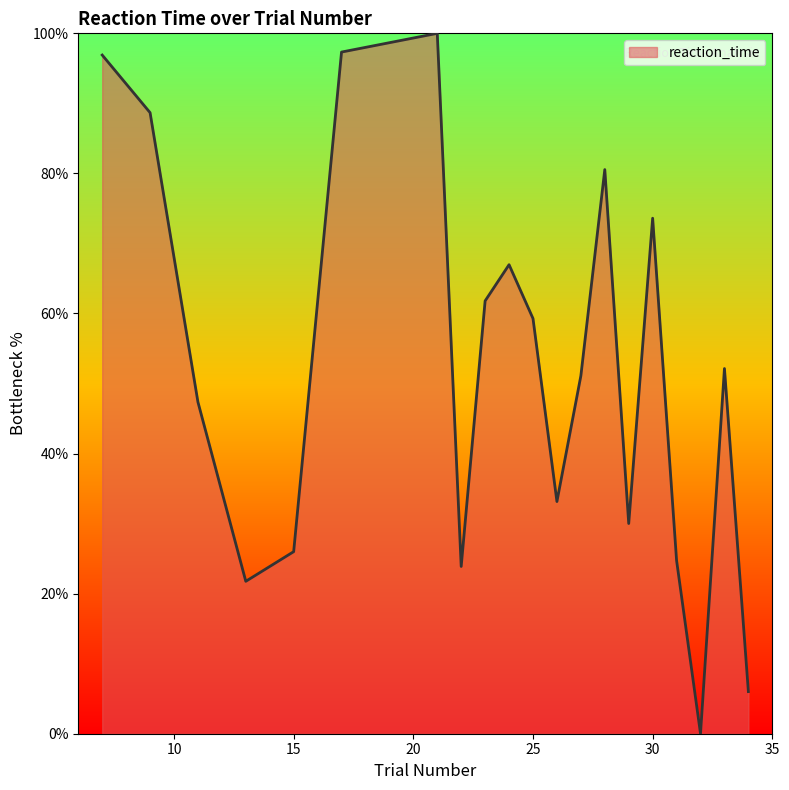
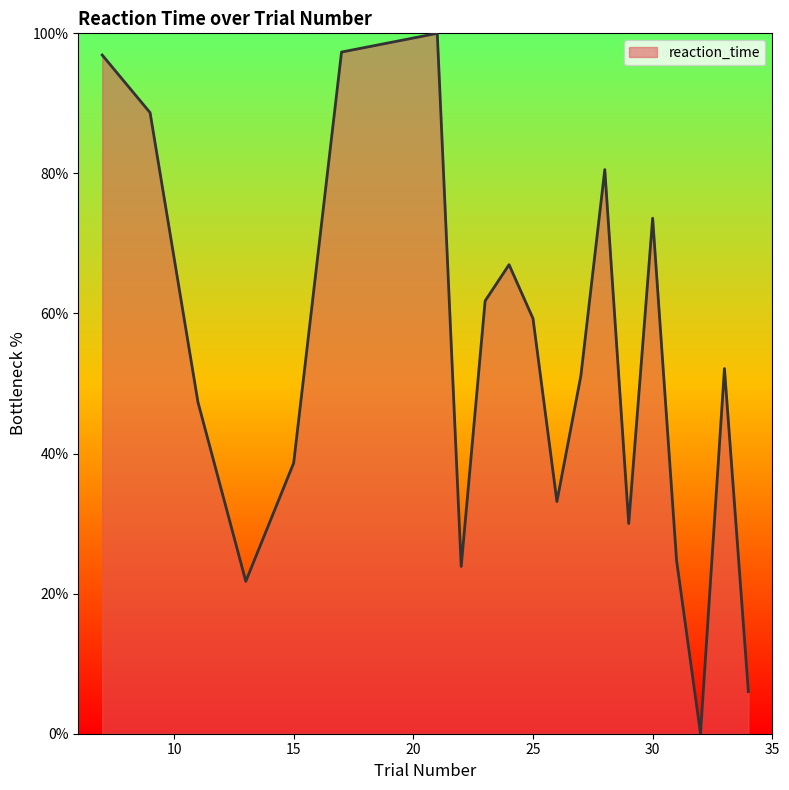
  {
-   "15": "26%",
+   "15": "39%",
    "25": "59%",
    "30": "74%"
  }
